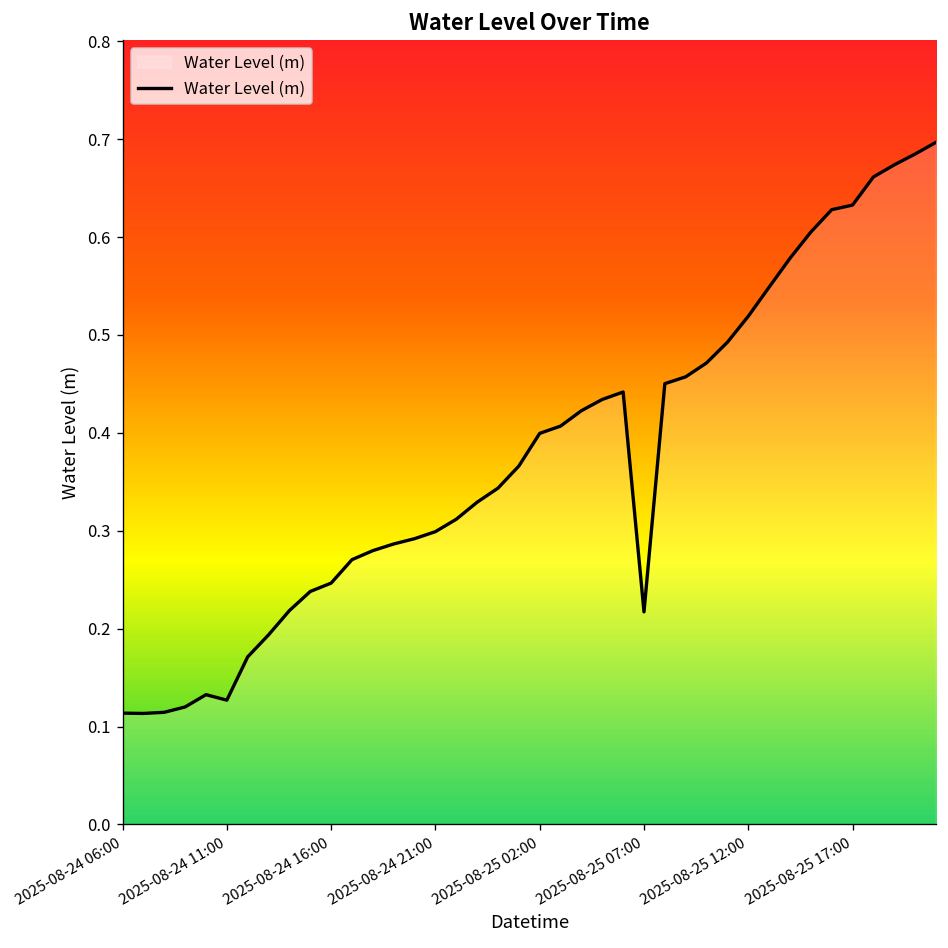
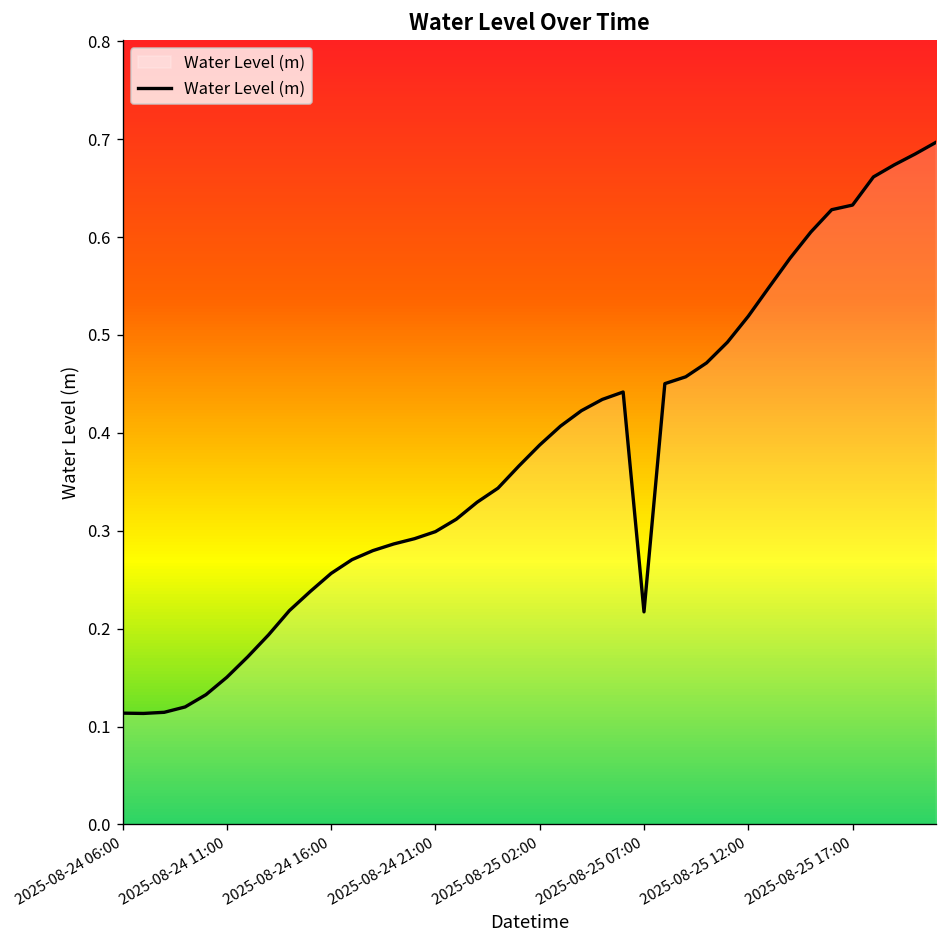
  {
    "2025-08-24 06:00": 0.11,
-   "2025-08-24 11:00": 0.13,
-   "2025-08-24 16:00": 0.25,
+   "2025-08-24 11:00": 0.15,
+   "2025-08-24 16:00": 0.26,
    "2025-08-24 21:00": 0.30,
-   "2025-08-25 02:00": 0.40,
+   "2025-08-25 02:00": 0.39,
    "2025-08-25 07:00": 0.22,
    "2025-08-25 12:00": 0.52,
    "2025-08-25 17:00": 0.63
  }
